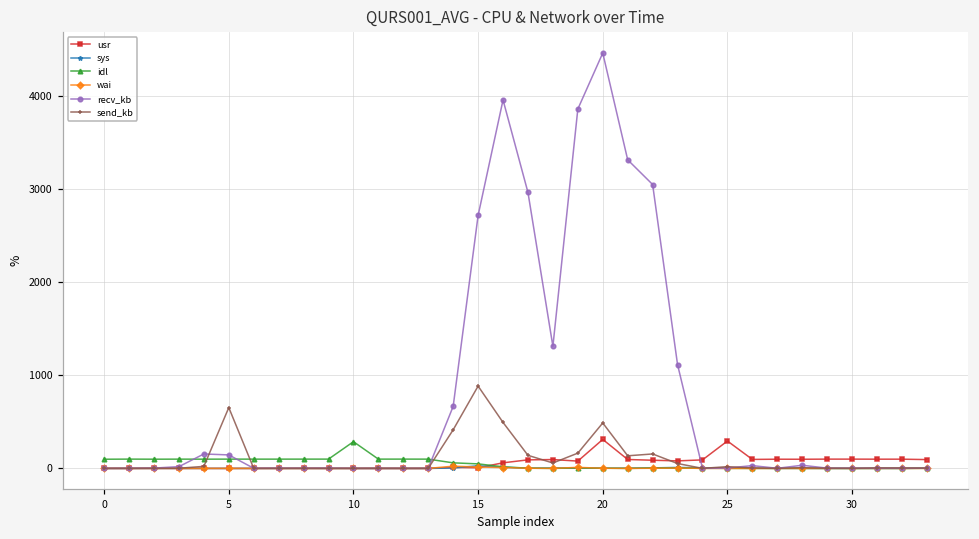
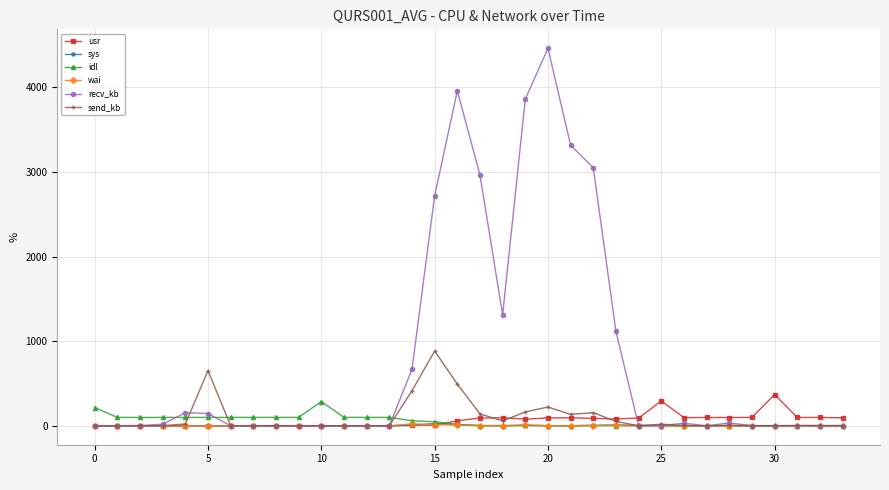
  {
    "usr": {
-     "20": 300,
+     "20": 100,
      "25": 300,
-     "30": 100
+     "30": 400
    },
    "idl": {
-     "0": 100,
+     "0": 200,
      "5": 100,
      "10": 300
    },
    "recv_kb": {
      "5": 100,
      "15": 2700,
      "20": 4500
    },
    "send_kb": {
      "5": 700,
      "15": 900,
-     "20": 500
+     "20": 200
    }
  }
